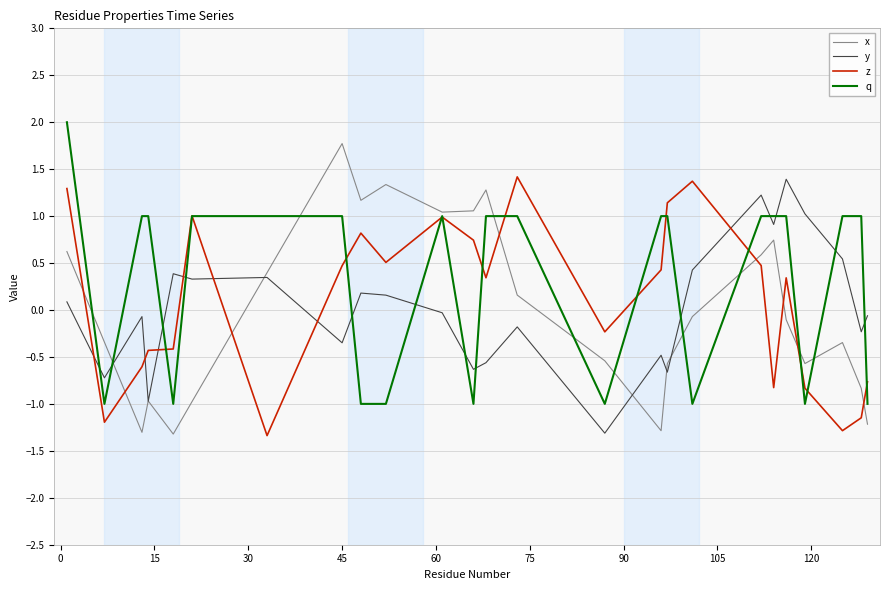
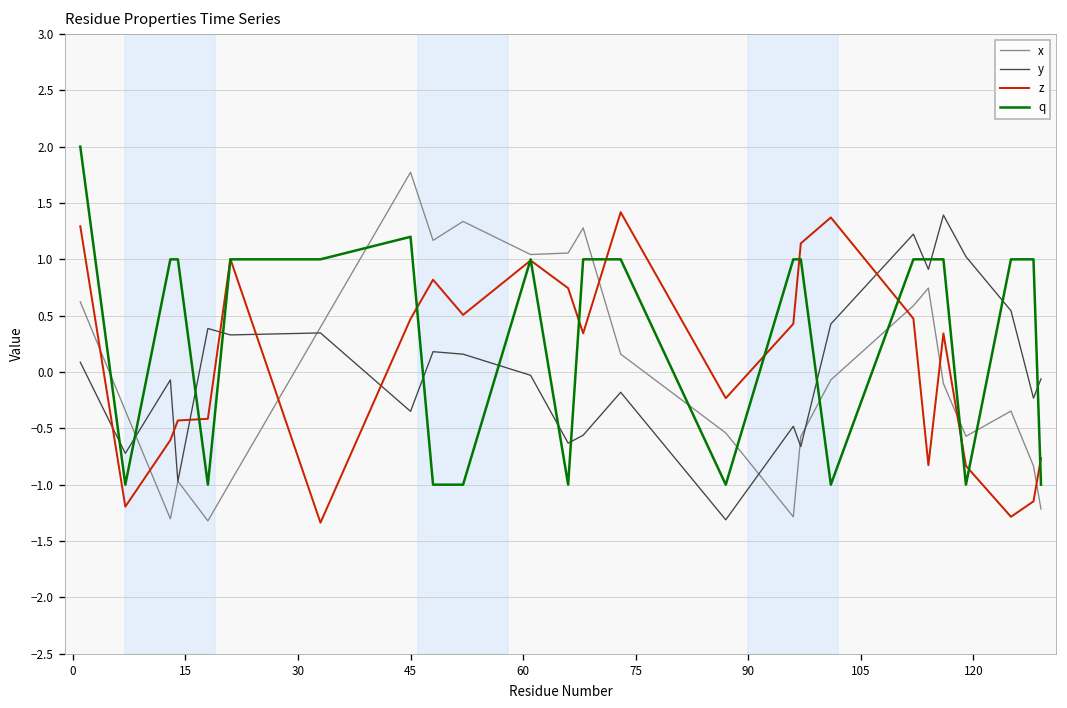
  {
    "x": {
      "45": 1.8
    },
    "y": {
      "45": -0.3
    },
    "z": {
      "45": 0.5
    },
    "q": {
-     "45": 1.0
+     "45": 1.2
    }
  }
